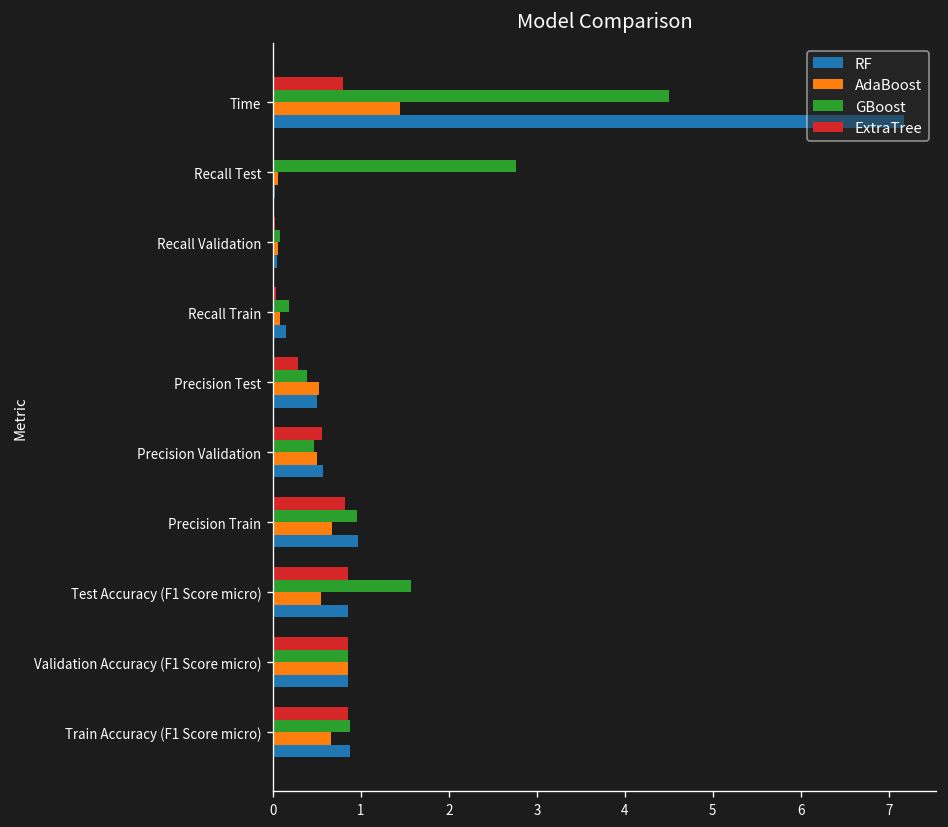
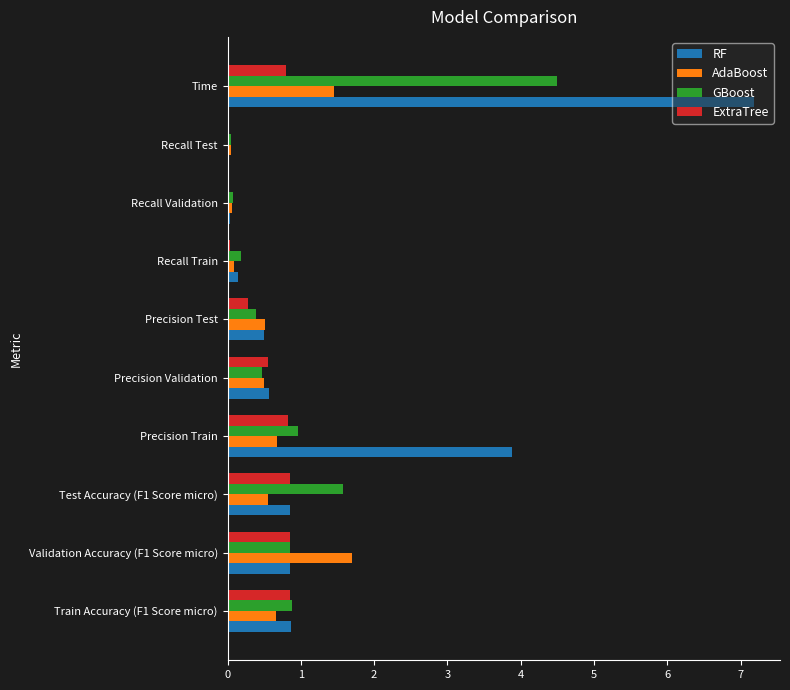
  {
    "RF": {
      "Recall Validation": 0.0,
      "Recall Train": 0.1,
      "Precision Test": 0.5,
      "Precision Validation": 0.6,
-     "Precision Train": 1.0,
+     "Precision Train": 3.9,
      "Test Accuracy (F1 Score micro)": 0.9,
      "Validation Accuracy (F1 Score micro)": 0.9,
      "Train Accuracy (F1 Score micro)": 0.9
    },
    "AdaBoost": {
      "Time": 1.4,
      "Recall Test": 0.1,
      "Recall Validation": 0.1,
      "Recall Train": 0.1,
      "Precision Test": 0.5,
      "Precision Validation": 0.5,
      "Precision Train": 0.7,
      "Test Accuracy (F1 Score micro)": 0.6,
-     "Validation Accuracy (F1 Score micro)": 0.8,
+     "Validation Accuracy (F1 Score micro)": 1.7,
      "Train Accuracy (F1 Score micro)": 0.7
    },
    "GBoost": {
      "Time": 4.5,
-     "Recall Test": 2.8,
+     "Recall Test": 0.0,
      "Recall Validation": 0.1,
      "Recall Train": 0.2,
      "Precision Test": 0.4,
      "Precision Validation": 0.5,
      "Precision Train": 1.0,
      "Test Accuracy (F1 Score micro)": 1.6,
      "Validation Accuracy (F1 Score micro)": 0.8,
      "Train Accuracy (F1 Score micro)": 0.9
    },
    "ExtraTree": {
      "Time": 0.8,
      "Precision Test": 0.3,
      "Precision Validation": 0.6,
      "Precision Train": 0.8,
      "Test Accuracy (F1 Score micro)": 0.8,
      "Validation Accuracy (F1 Score micro)": 0.9,
      "Train Accuracy (F1 Score micro)": 0.9
    }
  }
